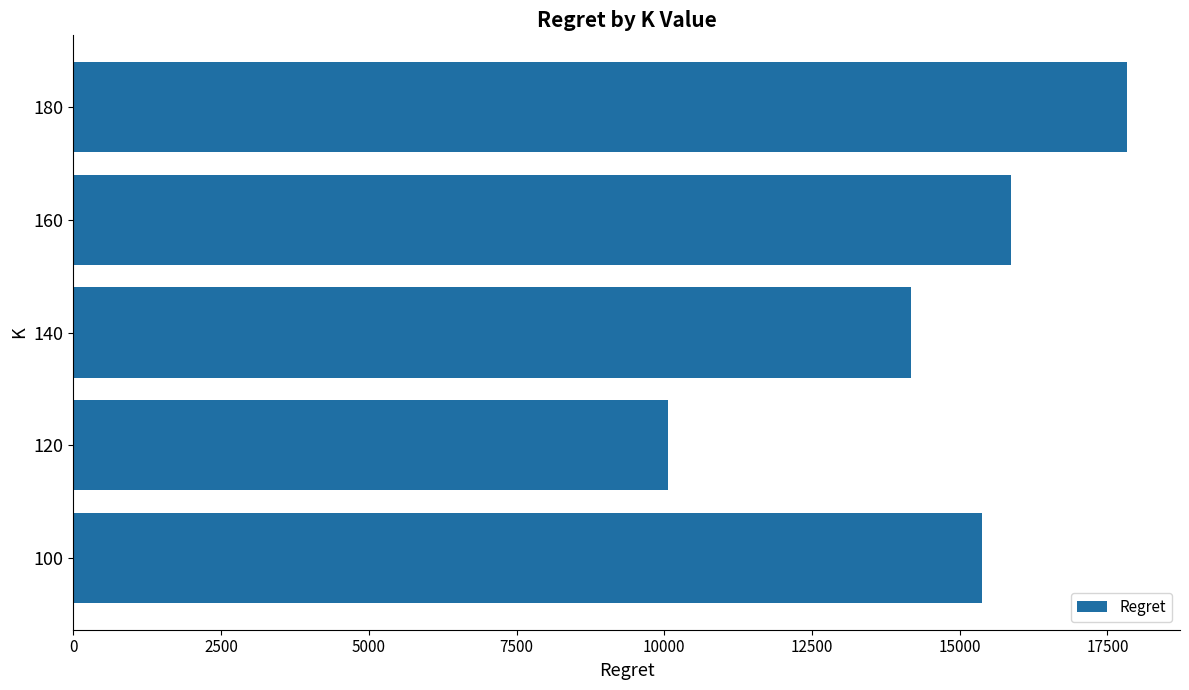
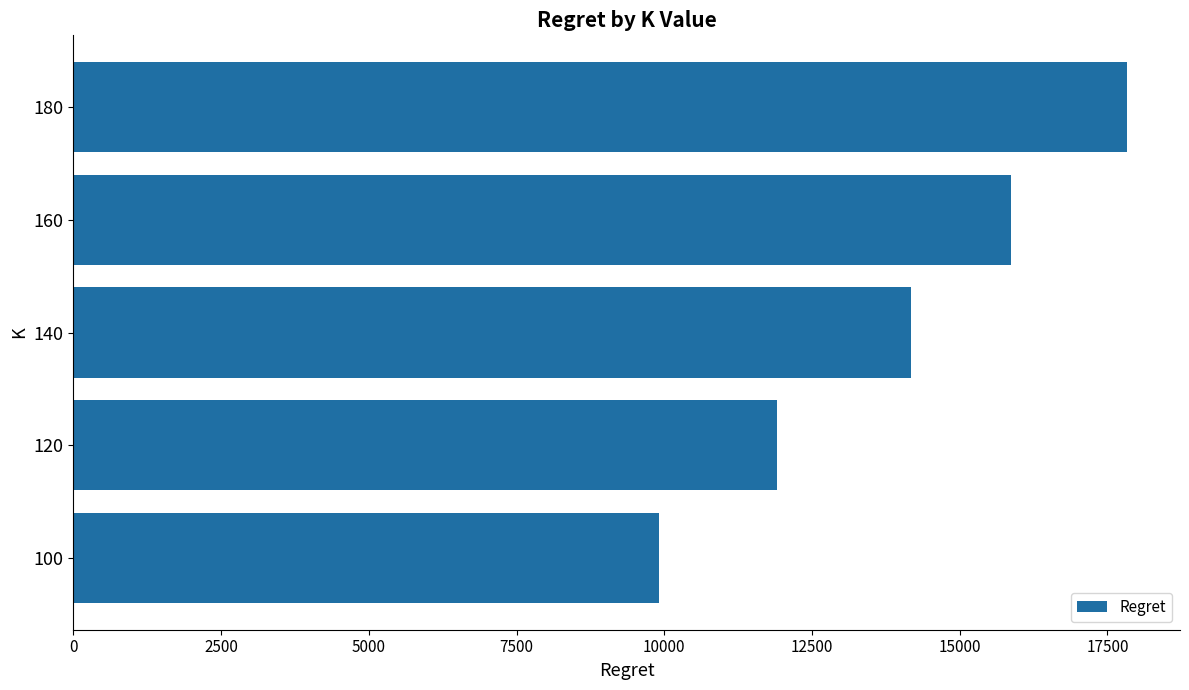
  {
    "180": 17800,
    "160": 15900,
    "140": 14200,
-   "120": 10100,
-   "100": 15400
+   "120": 11900,
+   "100": 9900
  }
